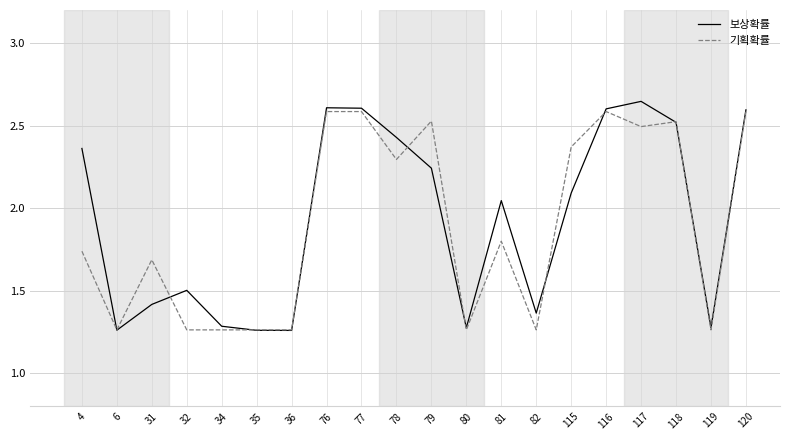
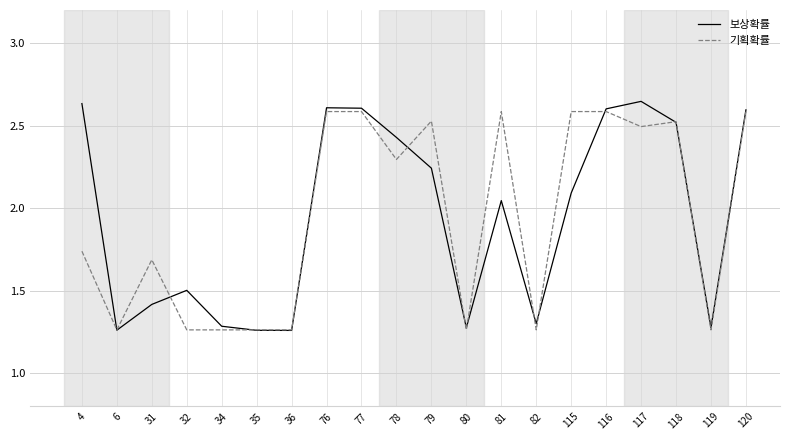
  {
    "보상확률": {
-     "4": 2.36,
+     "4": 2.63,
      "31": 1.42,
      "32": 1.50,
      "34": 1.29,
      "76": 2.61,
      "77": 2.61,
      "78": 2.43,
      "79": 2.24,
      "81": 2.05,
-     "82": 1.36,
+     "82": 1.30,
      "115": 2.09,
      "116": 2.60,
      "117": 2.65
    },
    "기획확률": {
      "4": 1.74,
      "31": 1.69,
      "32": 1.26,
      "34": 1.26,
      "76": 2.59,
      "77": 2.59,
      "78": 2.30,
      "79": 2.53,
-     "81": 1.80,
+     "81": 2.59,
      "82": 1.26,
-     "115": 2.37,
+     "115": 2.59,
      "116": 2.59,
      "117": 2.49
    }
  }
